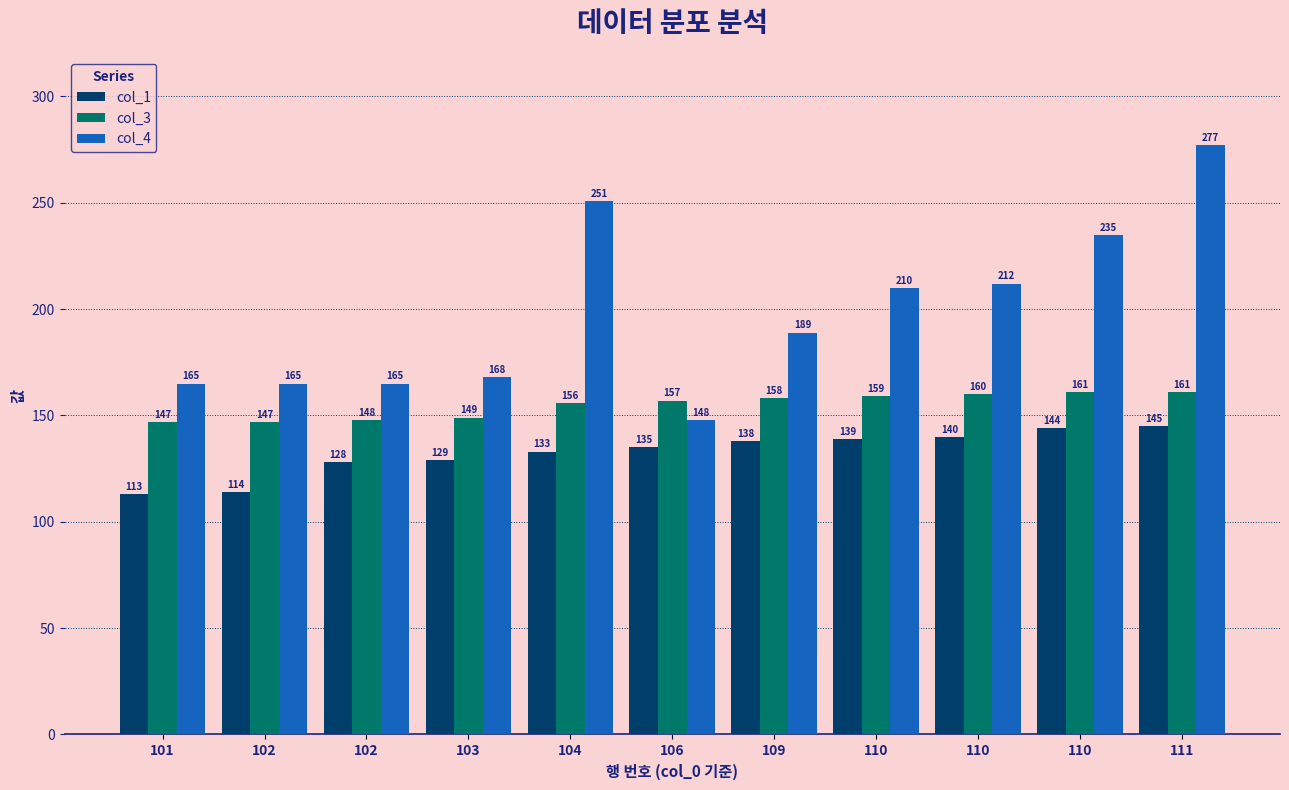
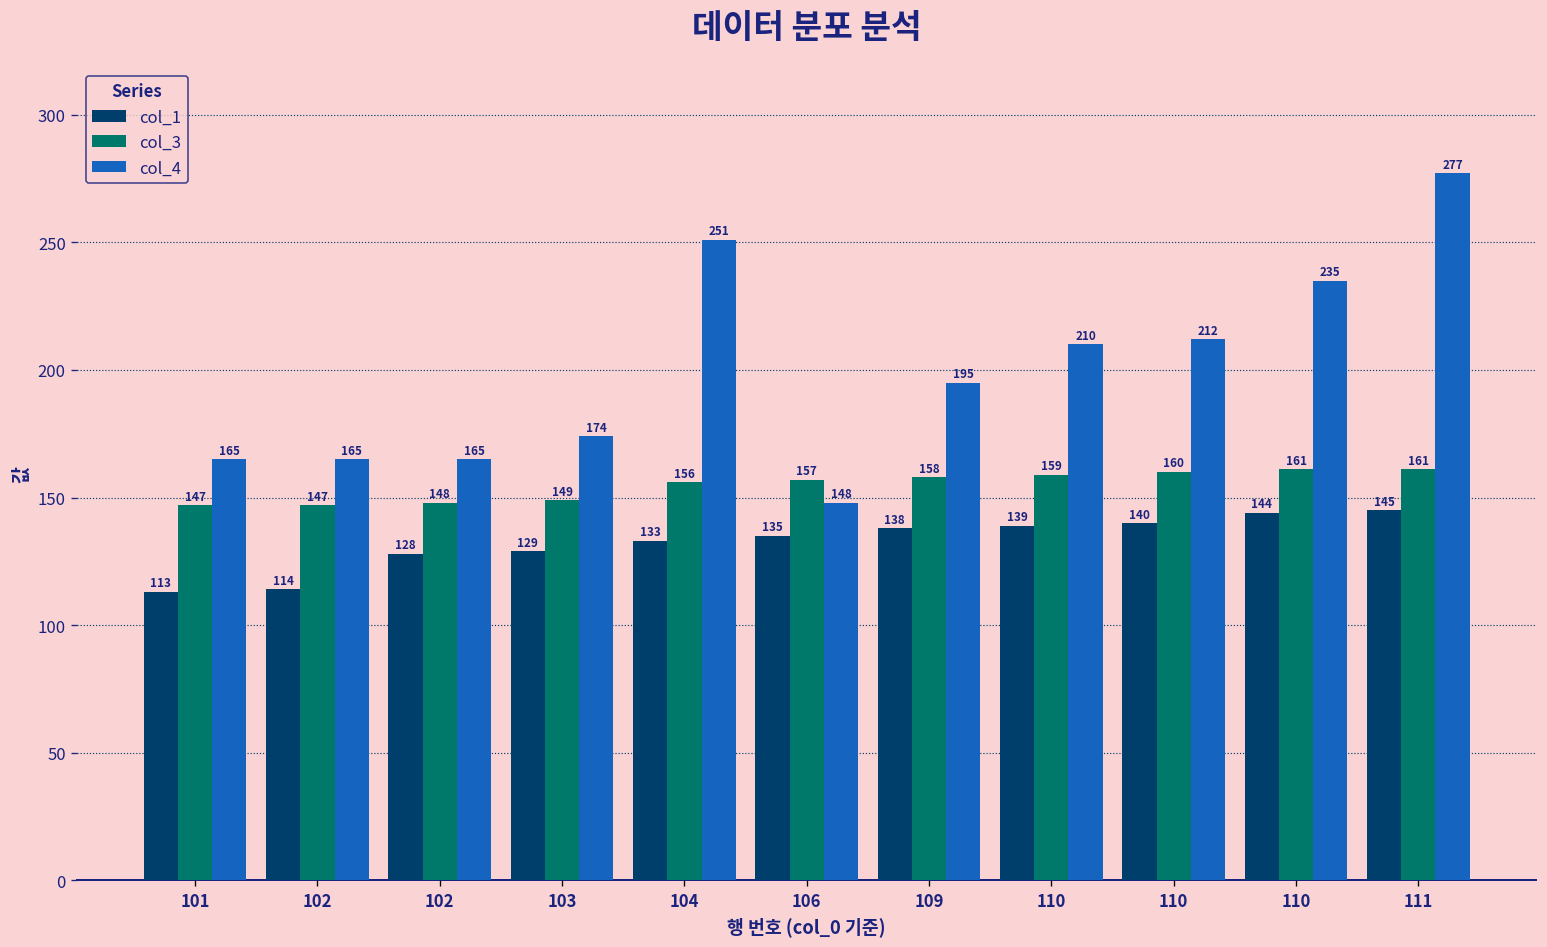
  {
    "col_4": {
      "101": 165,
-     "103": 168,
+     "103": 174,
      "104": 251,
      "106": 148,
-     "109": 189,
+     "109": 195,
      "111": 277
    }
  }
